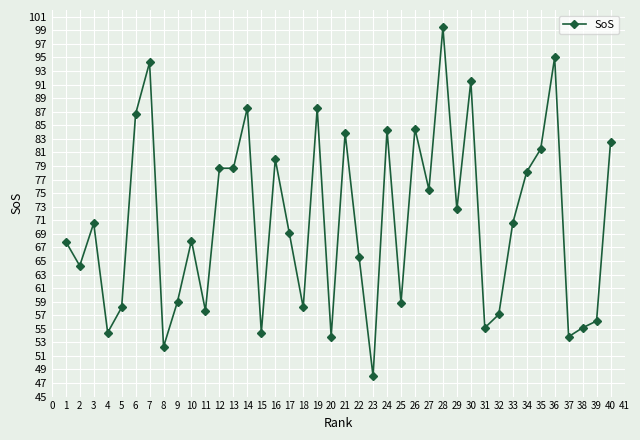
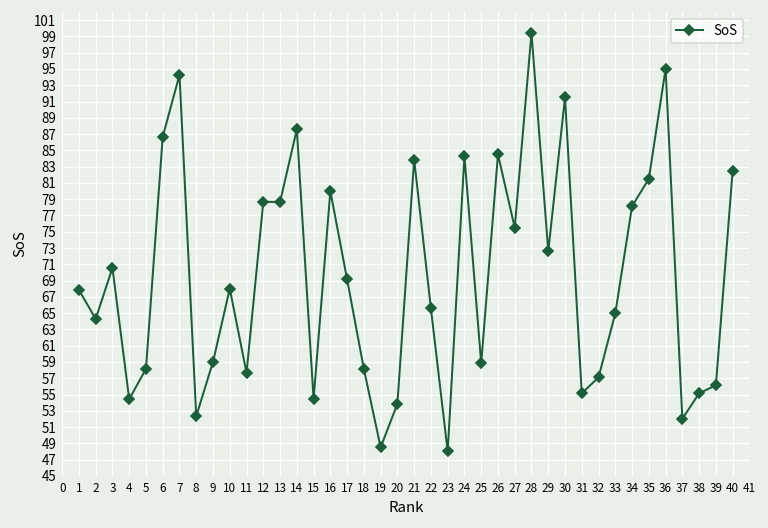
  {
    "1": 68,
    "2": 64,
    "3": 71,
    "4": 54,
    "5": 58,
    "6": 87,
    "7": 94,
    "8": 52,
    "9": 59,
    "10": 68,
    "11": 58,
    "12": 79,
    "13": 79,
    "14": 88,
    "15": 54,
    "16": 80,
    "17": 69,
    "18": 58,
-   "19": 88,
+   "19": 49,
    "20": 54,
    "21": 84,
    "22": 66,
    "23": 48,
    "24": 84,
    "25": 59,
    "26": 85,
    "27": 76,
    "28": 99,
    "29": 73,
    "30": 92,
    "31": 55,
    "32": 57,
-   "33": 71,
+   "33": 65,
    "34": 78,
    "35": 82,
    "36": 95,
-   "37": 54,
+   "37": 52,
    "38": 55,
    "39": 56,
    "40": 83
  }
